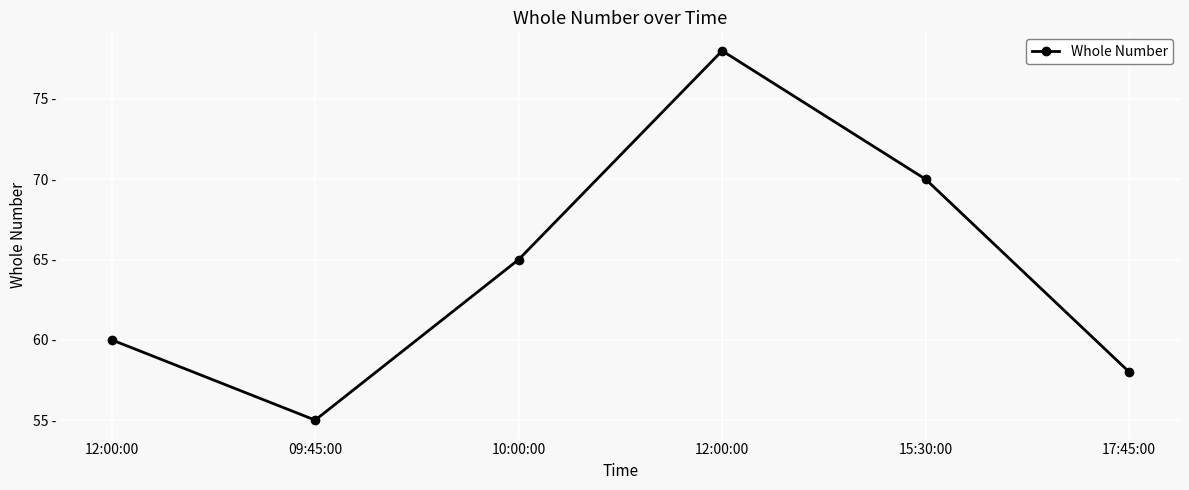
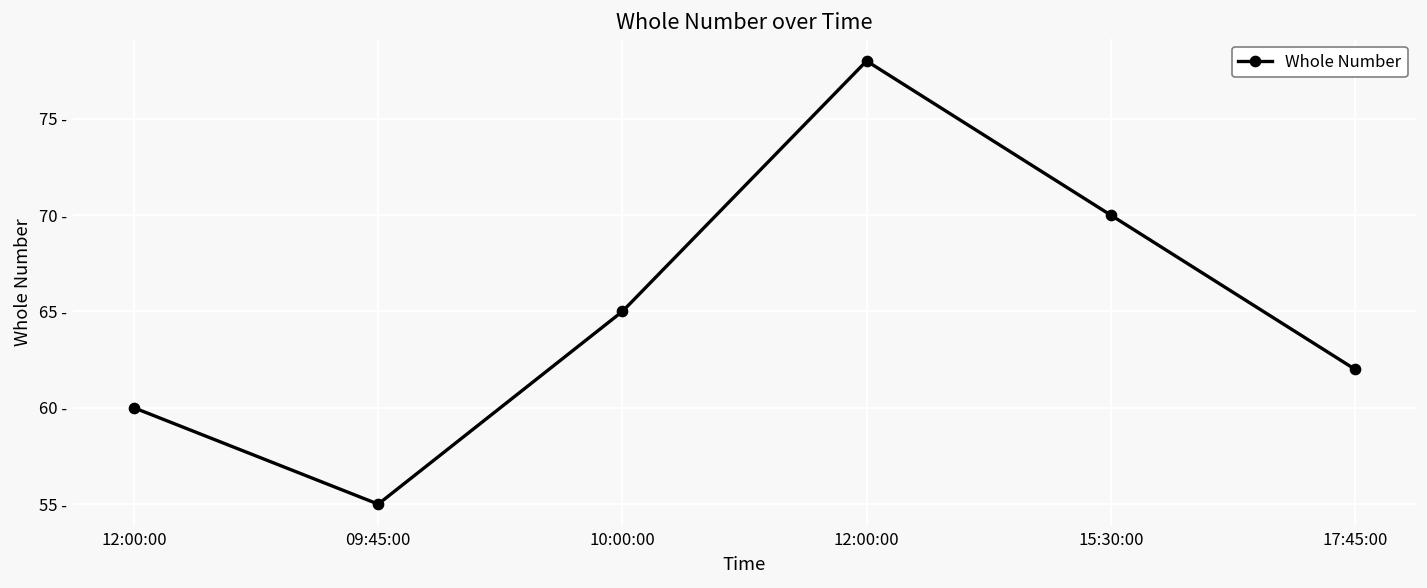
  {
    "09:45:00": "55 -",
    "10:00:00": "65 -",
    "15:30:00": "70 -",
-   "17:45:00": "58 -"
+   "17:45:00": "62 -"
  }
